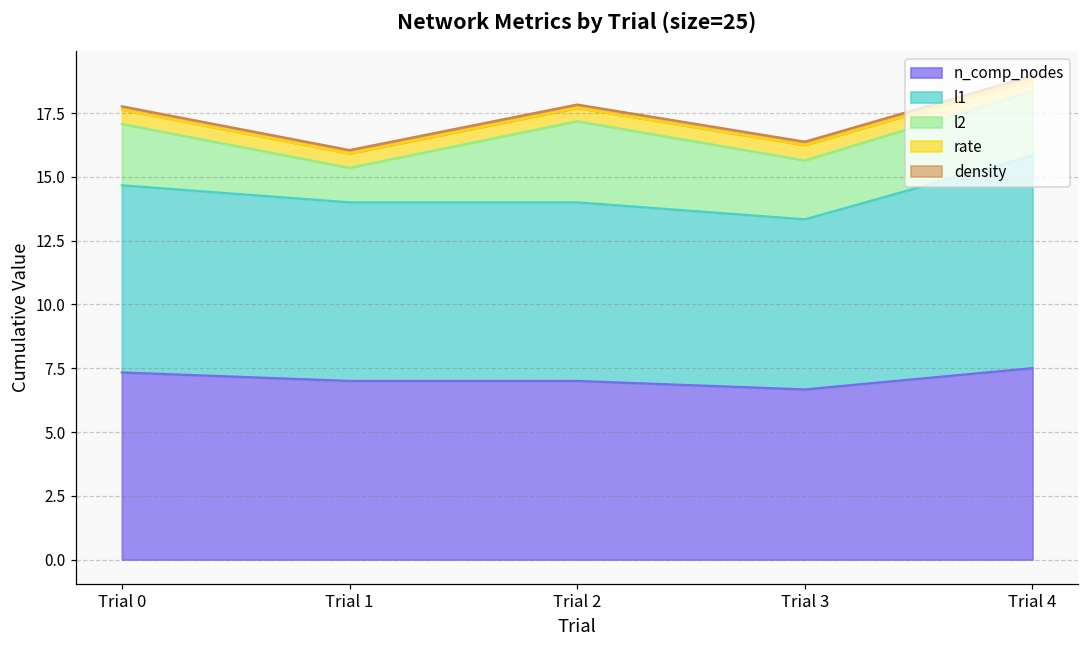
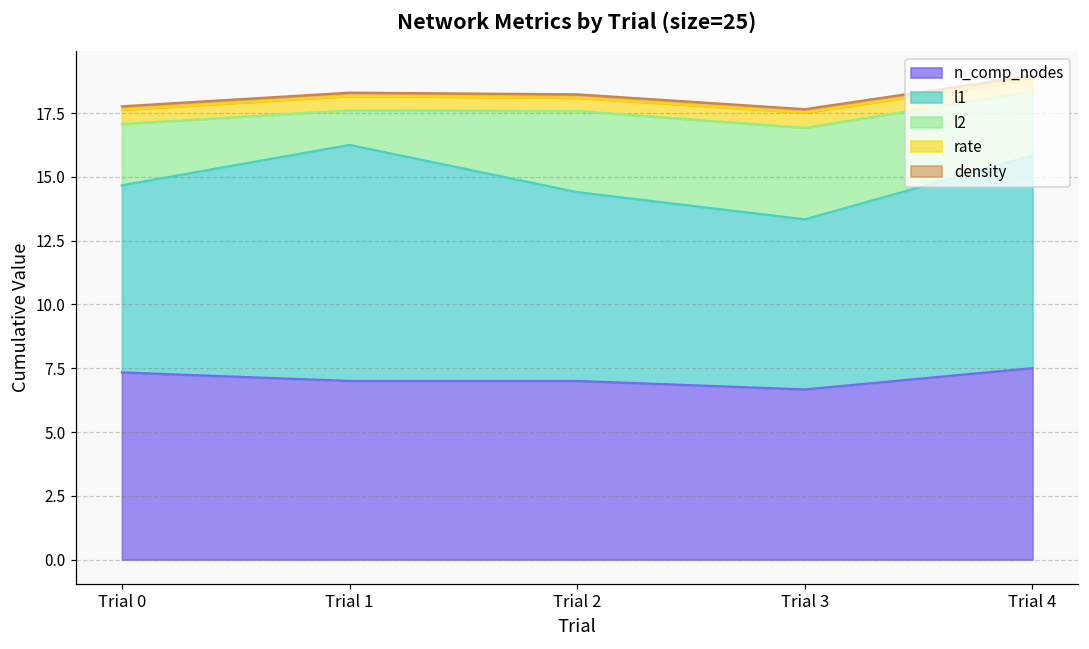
  {
    "n_comp_nodes": {
      "Trial 0": 7.3,
      "Trial 1": 7.0,
      "Trial 2": 7.0,
      "Trial 3": 6.7,
      "Trial 4": 7.5
    },
    "l1": {
      "Trial 0": 7.3,
-     "Trial 1": 7.0,
-     "Trial 2": 7.0,
+     "Trial 1": 9.3,
+     "Trial 2": 7.4,
      "Trial 3": 6.7
    },
    "l2": {
      "Trial 0": 2.4,
      "Trial 1": 1.4,
      "Trial 2": 3.2,
-     "Trial 3": 2.3
+     "Trial 3": 3.6
    },
    "rate": {
      "Trial 0": 0.6,
      "Trial 1": 0.6,
      "Trial 2": 0.5,
      "Trial 3": 0.6
    },
    "density": {
      "Trial 0": 0.1,
      "Trial 1": 0.1,
      "Trial 2": 0.1,
      "Trial 3": 0.1
    }
  }
